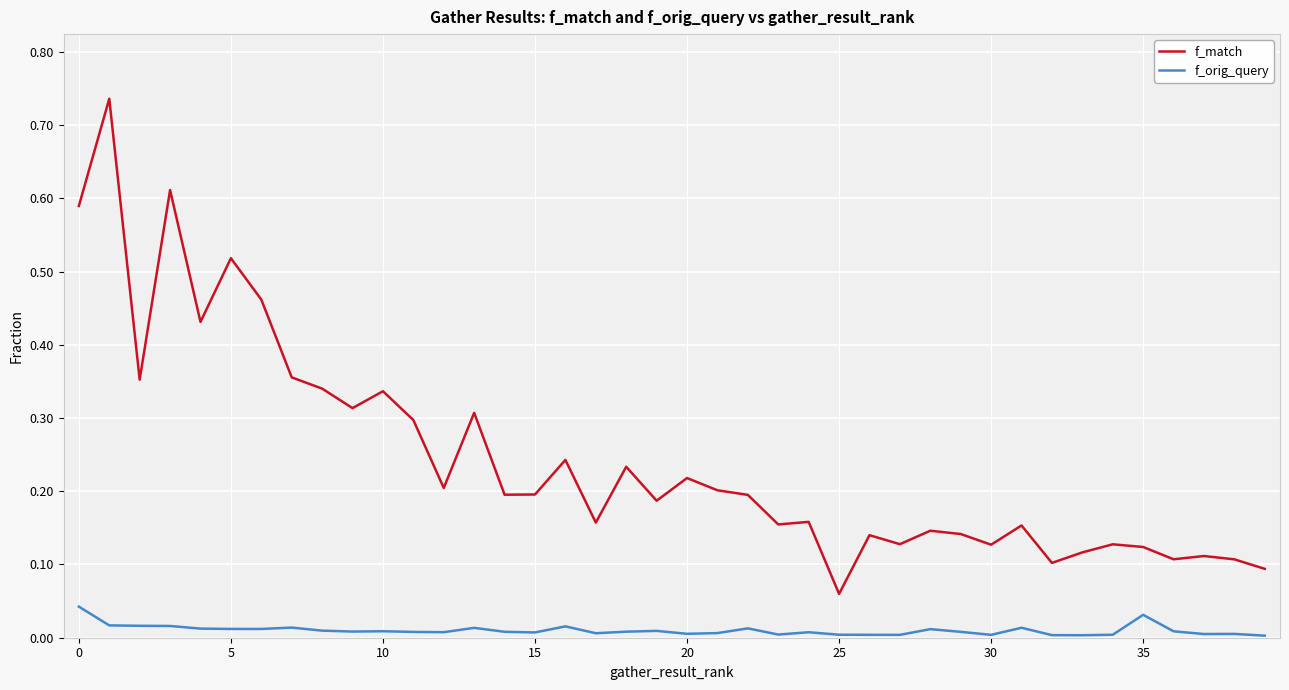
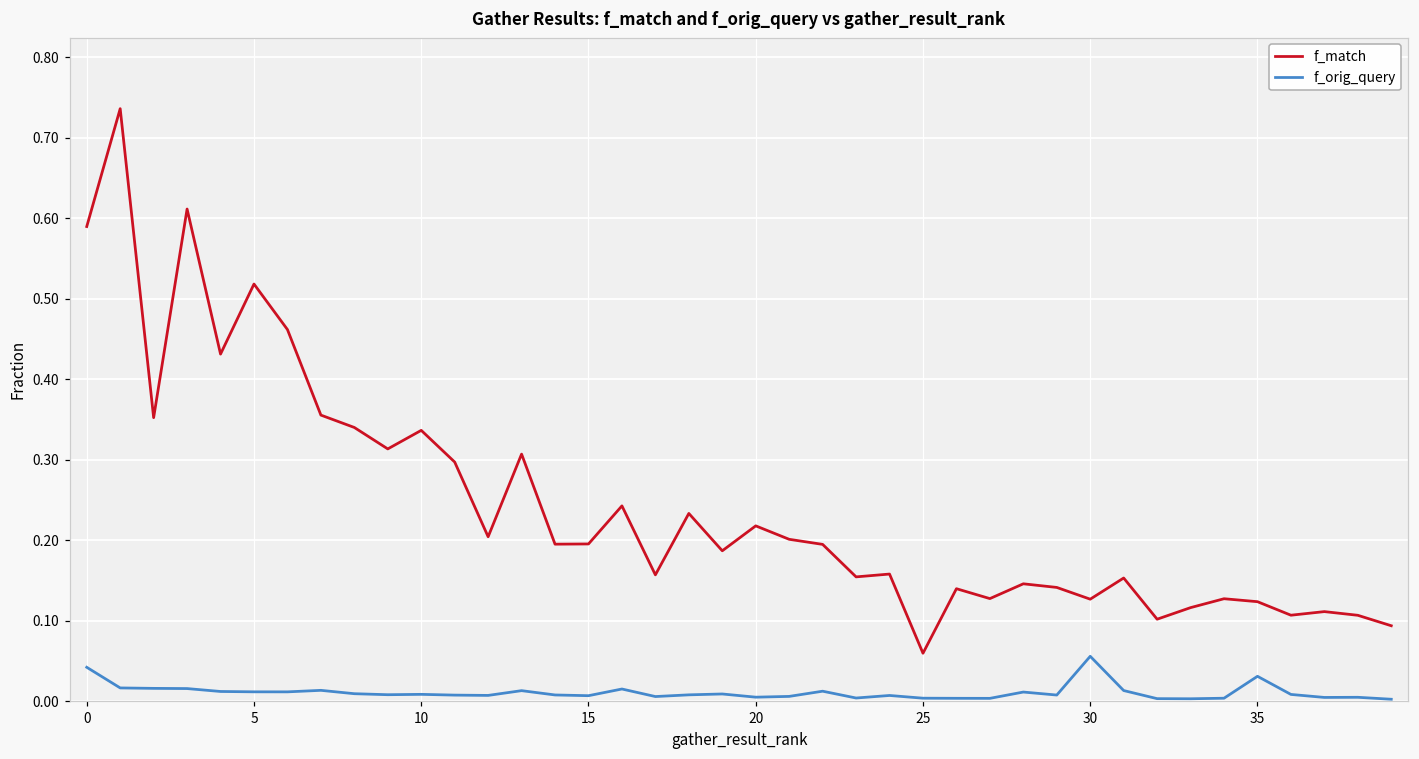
  {
    "f_match": {
      "0": 0.59,
      "5": 0.52,
      "10": 0.34,
      "15": 0.20,
      "20": 0.22,
      "25": 0.06,
      "30": 0.13,
      "35": 0.12
    },
    "f_orig_query": {
      "0": 0.04,
      "5": 0.01,
      "10": 0.01,
      "15": 0.01,
      "20": 0.01,
      "25": 0.00,
-     "30": 0.00,
+     "30": 0.06,
      "35": 0.03
    }
  }
